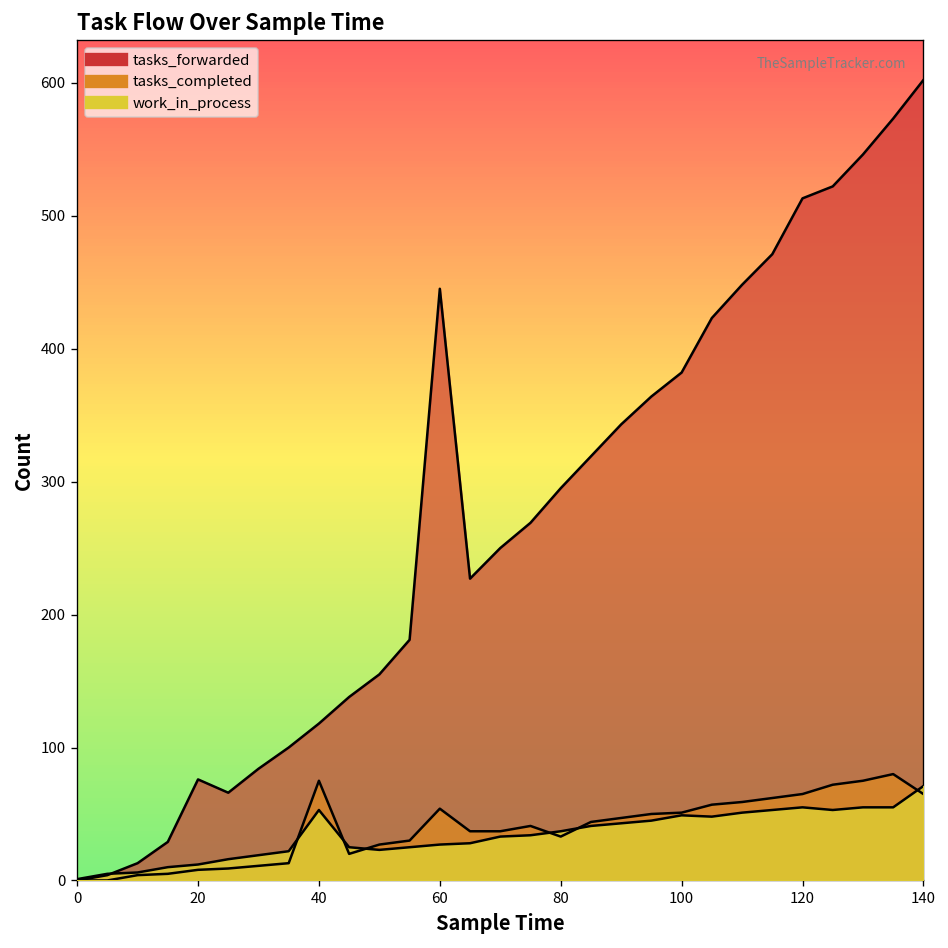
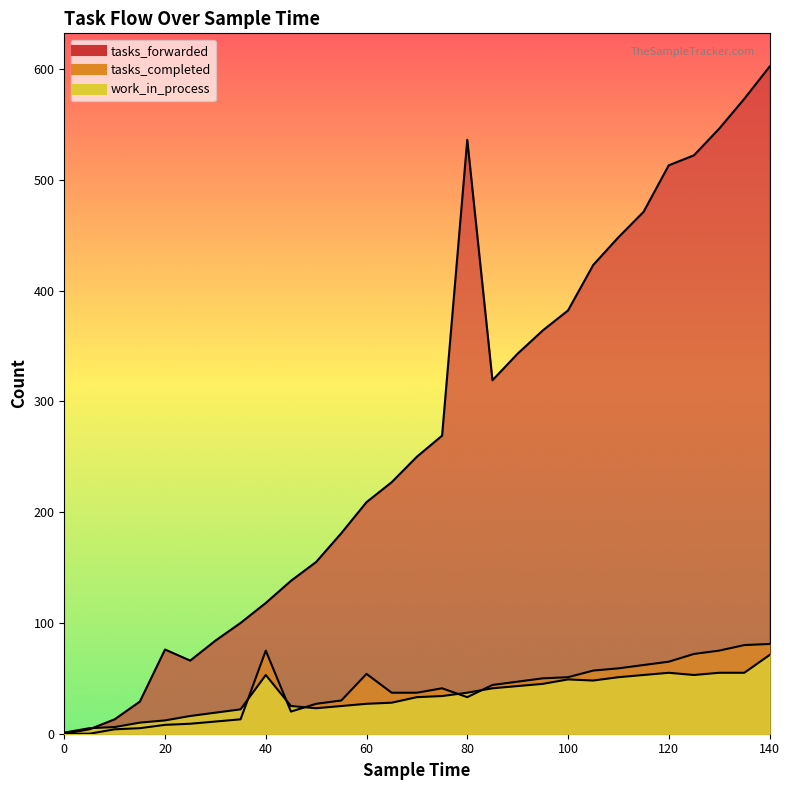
  {
    "tasks_forwarded": {
      "20": 76,
      "40": 118,
-     "60": 445,
-     "80": 295,
+     "60": 209,
+     "80": 536,
      "100": 382,
      "120": 513,
      "140": 602
    },
    "tasks_completed": {
      "20": 8,
      "40": 75,
      "60": 54,
      "80": 33,
      "120": 65,
-     "140": 65
+     "140": 81
    },
    "work_in_process": {
      "20": 12,
      "40": 53,
      "60": 27,
      "80": 37,
      "120": 55,
      "140": 71
    }
  }
